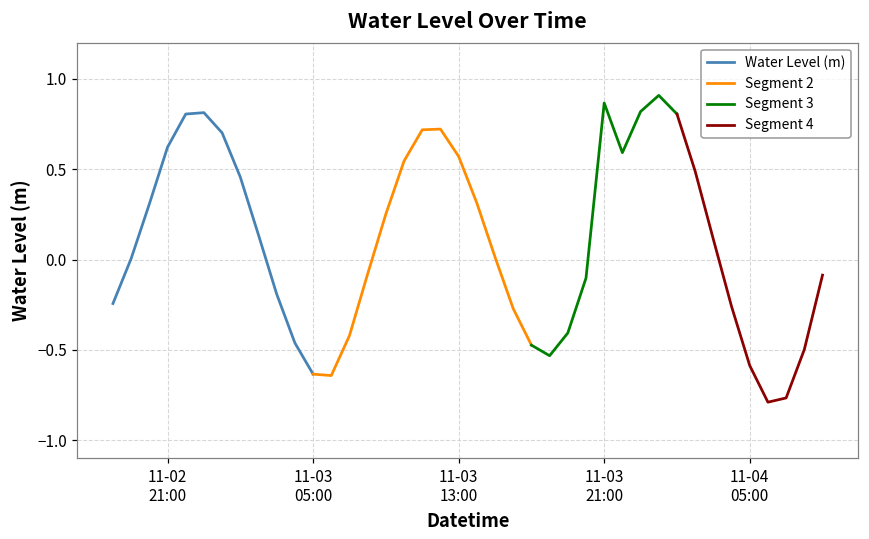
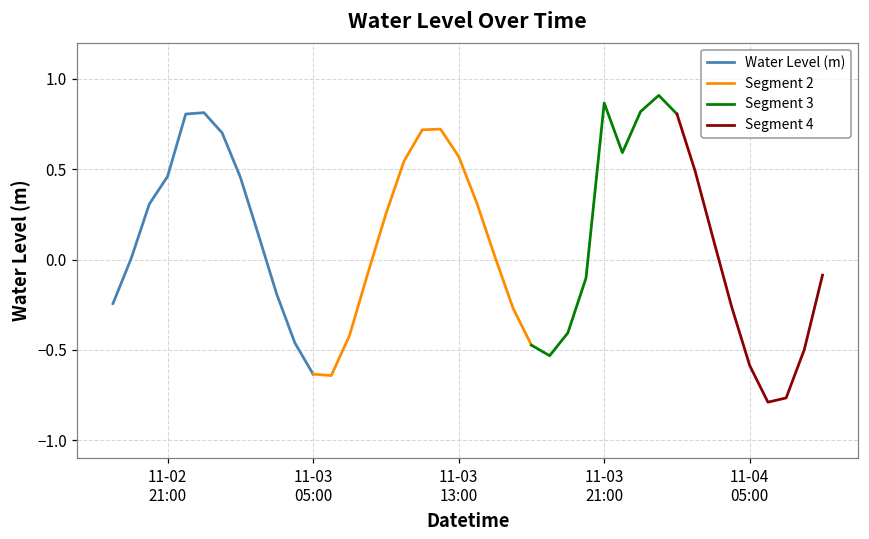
  {
    "Water Level (m)": {
-     "11-02 21:00": 0.62
+     "11-02 21:00": 0.46
    },
    "Segment 2": {
      "11-03 13:00": 0.57
    },
    "Segment 3": {
      "11-03 21:00": 0.87
    },
    "Segment 4": {
      "11-04 05:00": -0.59
    }
  }
